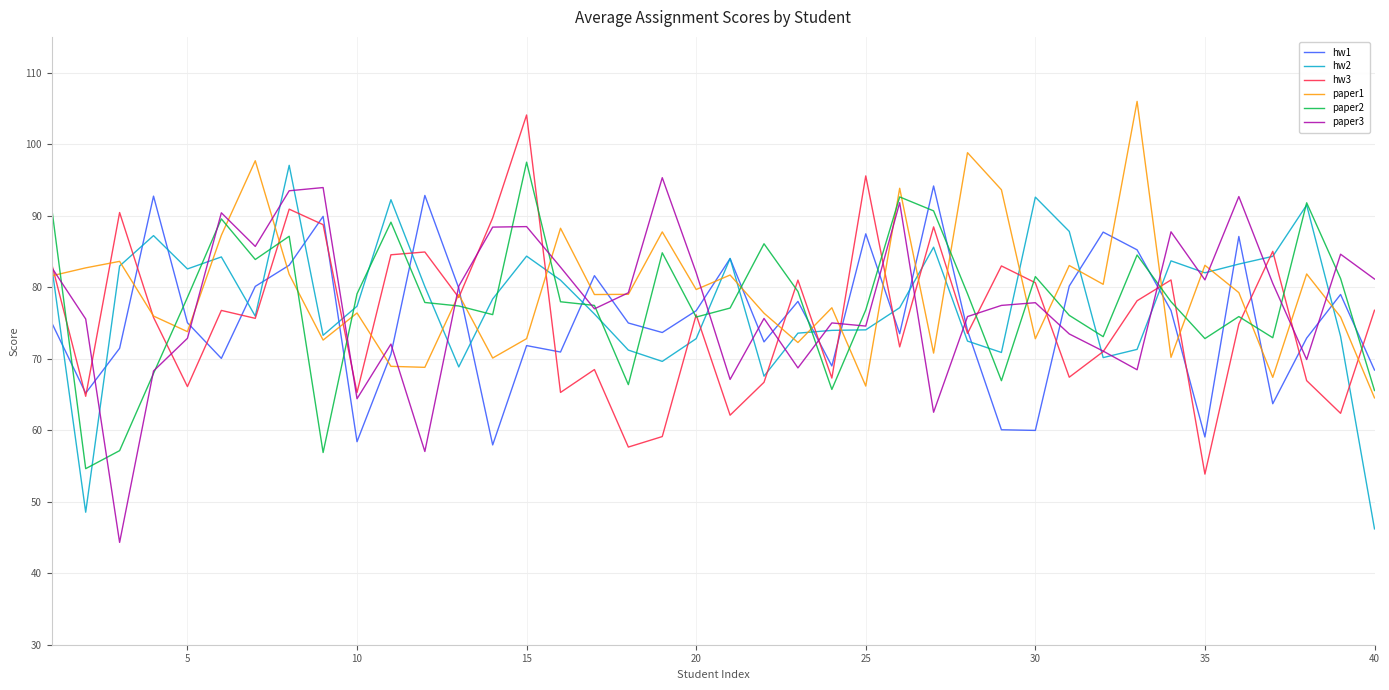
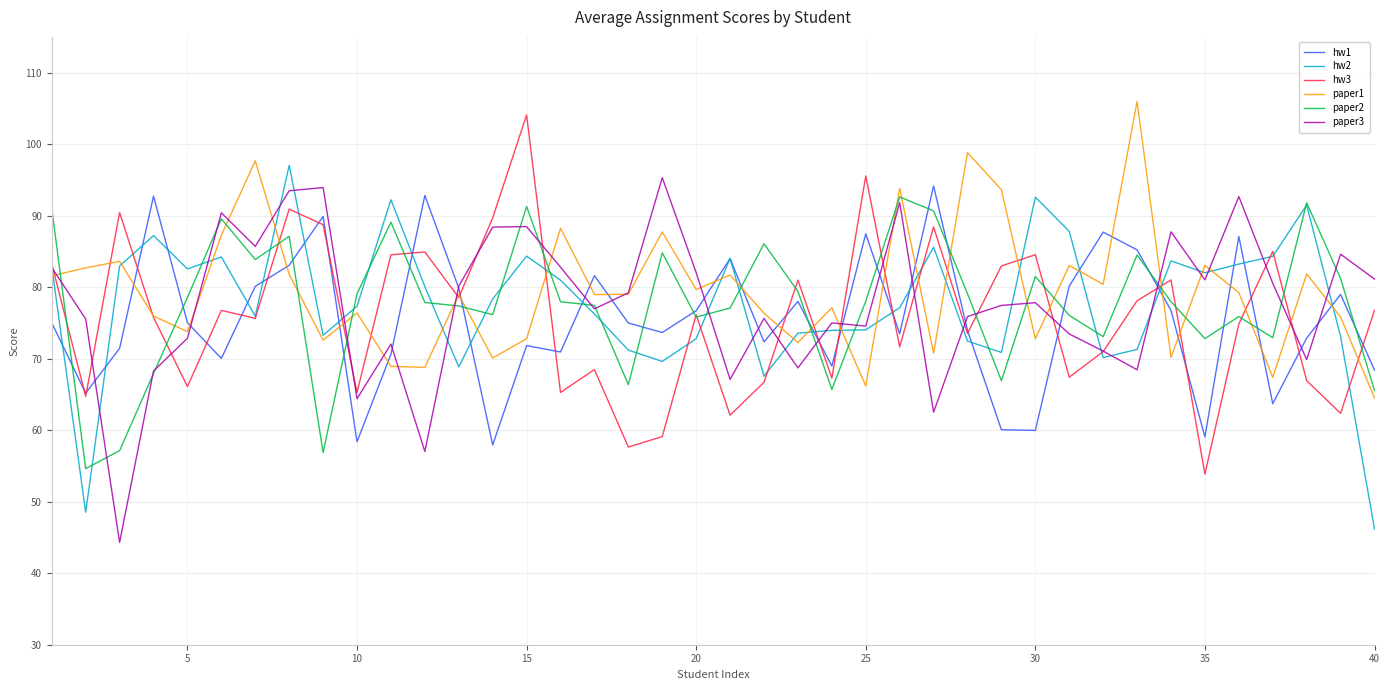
  {
    "hw1": {
      "5": 75,
      "10": 58,
      "15": 72,
      "20": 77,
      "25": 87,
      "30": 60,
      "35": 59,
      "40": 68
    },
    "hw2": {
      "5": 83,
      "10": 77,
      "15": 84,
      "20": 73,
      "25": 74,
      "30": 93,
      "35": 82,
      "40": 46
    },
    "hw3": {
      "5": 66,
      "10": 65,
      "15": 104,
      "25": 96,
-     "30": 81,
+     "30": 85,
      "35": 54,
      "40": 77
    },
    "paper1": {
      "5": 74,
      "10": 76,
      "15": 73,
      "20": 80,
      "25": 66,
      "30": 73,
      "35": 83,
      "40": 65
    },
    "paper2": {
      "5": 79,
      "10": 79,
-     "15": 97,
-     "25": 77,
+     "15": 91,
+     "25": 78,
      "30": 81,
      "35": 73,
      "40": 66
    },
    "paper3": {
      "5": 73,
      "10": 64,
      "15": 88,
      "20": 82,
      "25": 75,
      "30": 78,
      "35": 81,
      "40": 81
    }
  }
